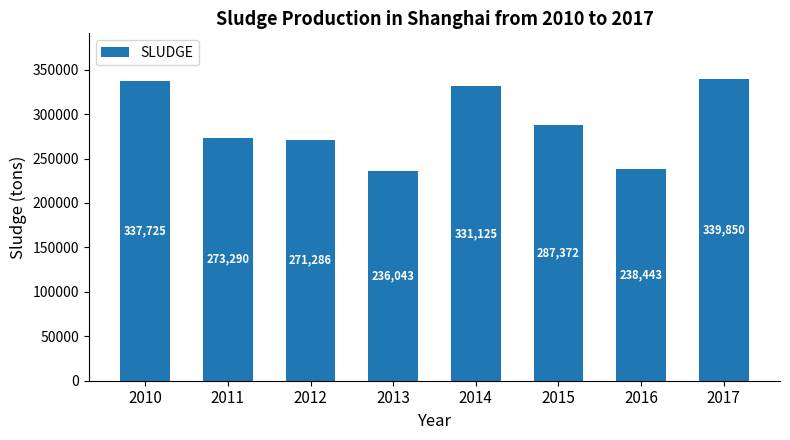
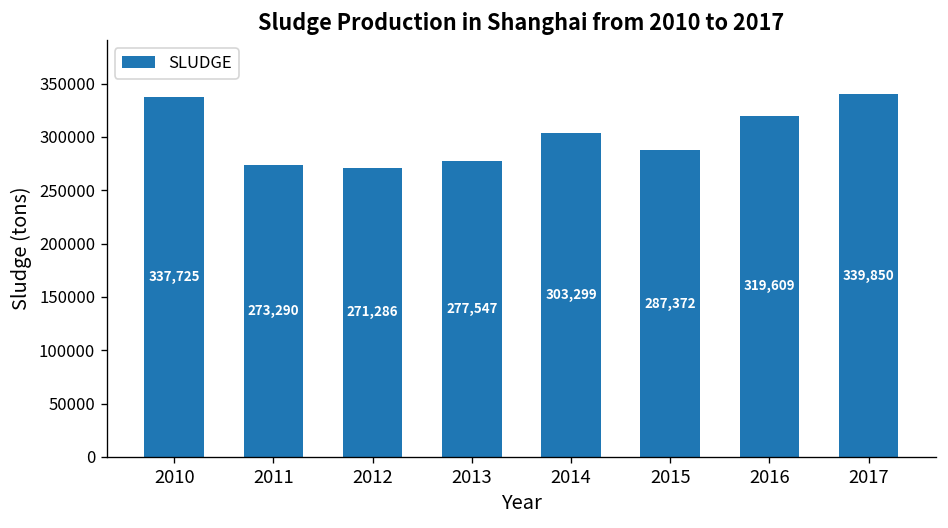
  {
    "2010": "337,725",
    "2011": "273,290",
    "2012": "271,286",
-   "2013": "236,043",
-   "2014": "331,125",
+   "2013": "277,547",
+   "2014": "303,299",
    "2015": "287,372",
-   "2016": "238,443",
+   "2016": "319,609",
    "2017": "339,850"
  }
